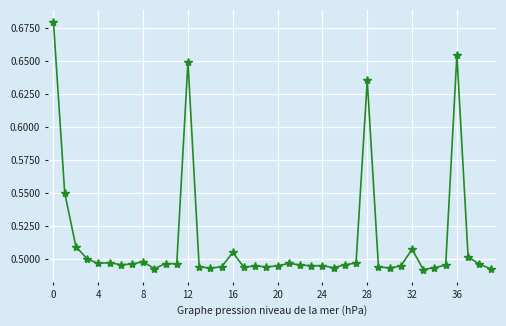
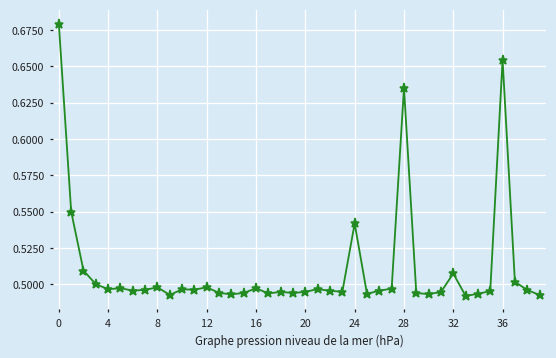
  {
    "0": 0.679,
    "4": 0.497,
    "8": 0.498,
-   "12": 0.649,
-   "16": 0.505,
+   "12": 0.498,
+   "16": 0.497,
    "20": 0.495,
-   "24": 0.495,
+   "24": 0.542,
    "28": 0.635,
    "32": 0.507,
    "36": 0.654
  }
